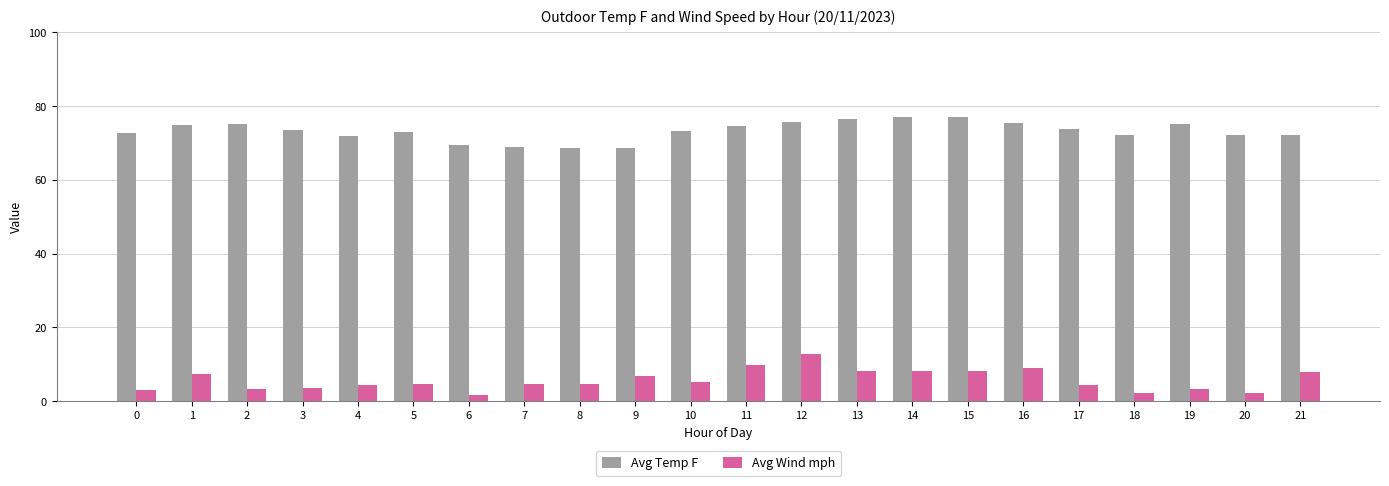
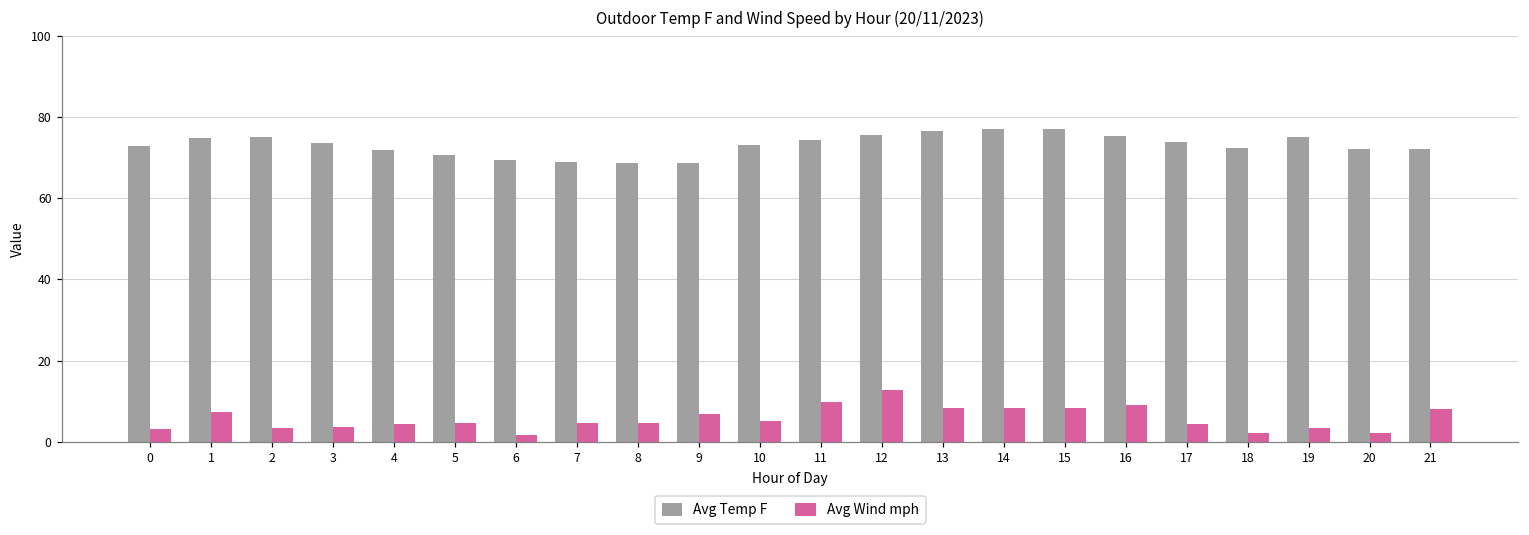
  {
    "Avg Temp F": {
      "0": 73,
      "1": 75,
      "2": 75,
      "3": 74,
      "4": 72,
-     "5": 73,
+     "5": 71,
      "6": 70,
      "7": 69,
      "8": 69,
      "9": 69,
      "10": 73,
      "11": 75,
      "12": 76,
      "13": 77,
      "14": 77,
      "15": 77,
      "16": 75,
      "17": 74,
      "18": 72,
      "19": 75,
      "20": 72,
      "21": 72
    },
    "Avg Wind mph": {
      "0": 3,
      "1": 7,
      "2": 3,
      "3": 4,
      "4": 4,
      "5": 5,
      "6": 2,
      "7": 5,
      "8": 5,
      "9": 7,
      "10": 5,
      "11": 10,
      "12": 13,
      "13": 8,
      "14": 8,
      "15": 8,
      "16": 9,
      "17": 4,
      "18": 2,
      "19": 3,
      "20": 2,
      "21": 8
    }
  }
